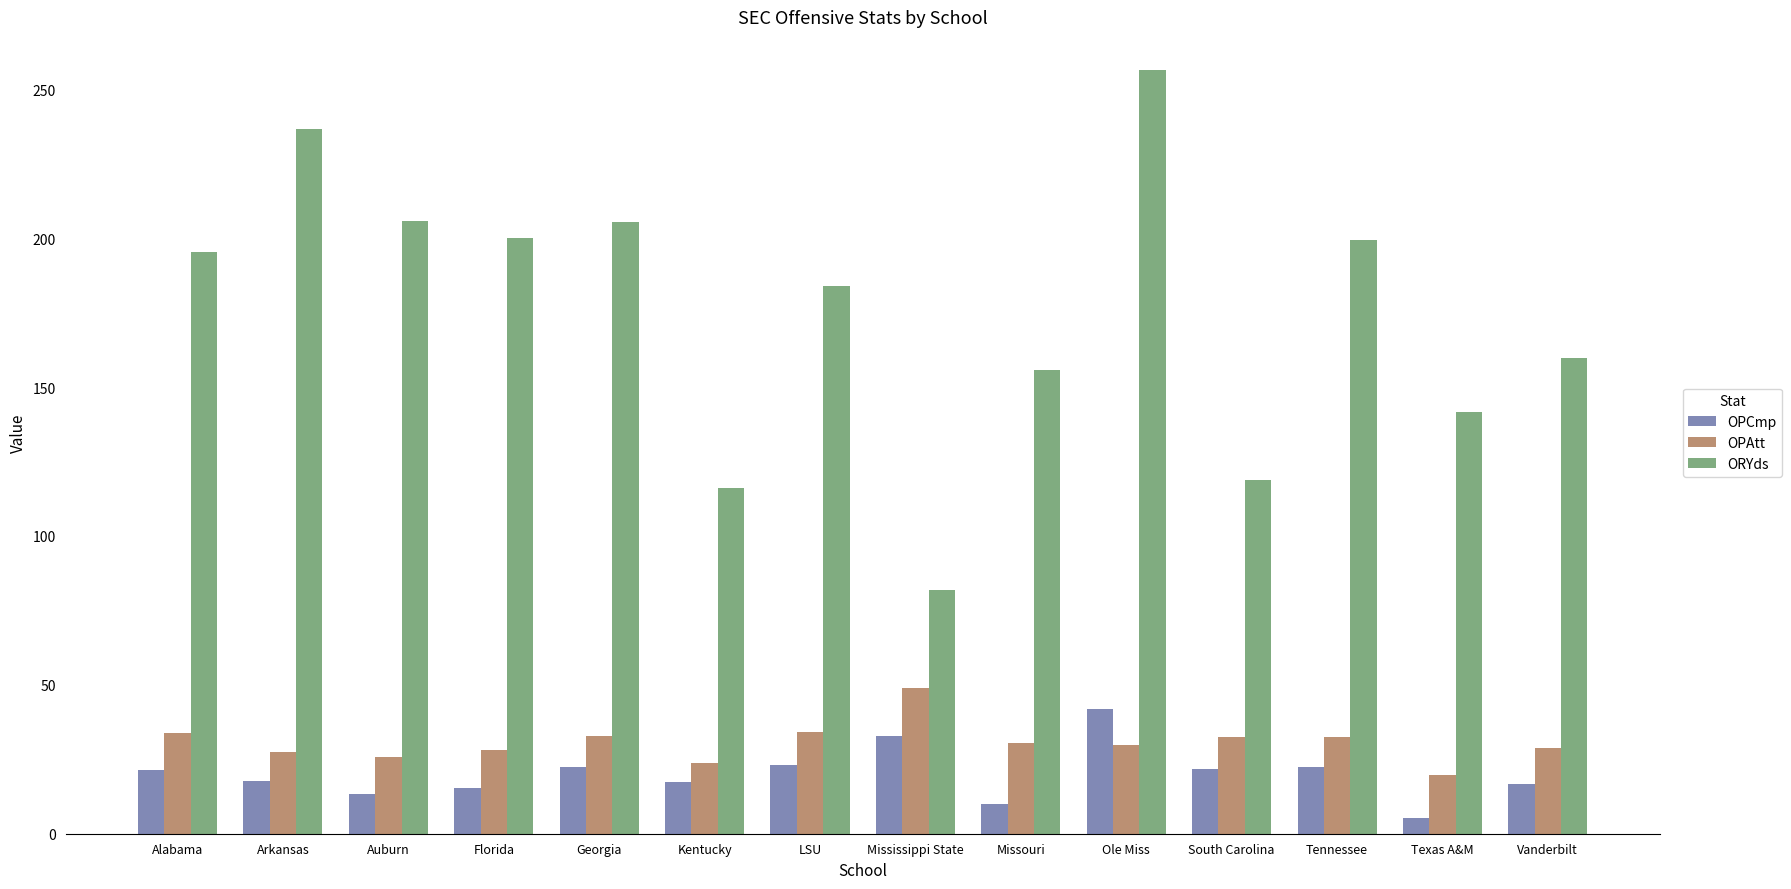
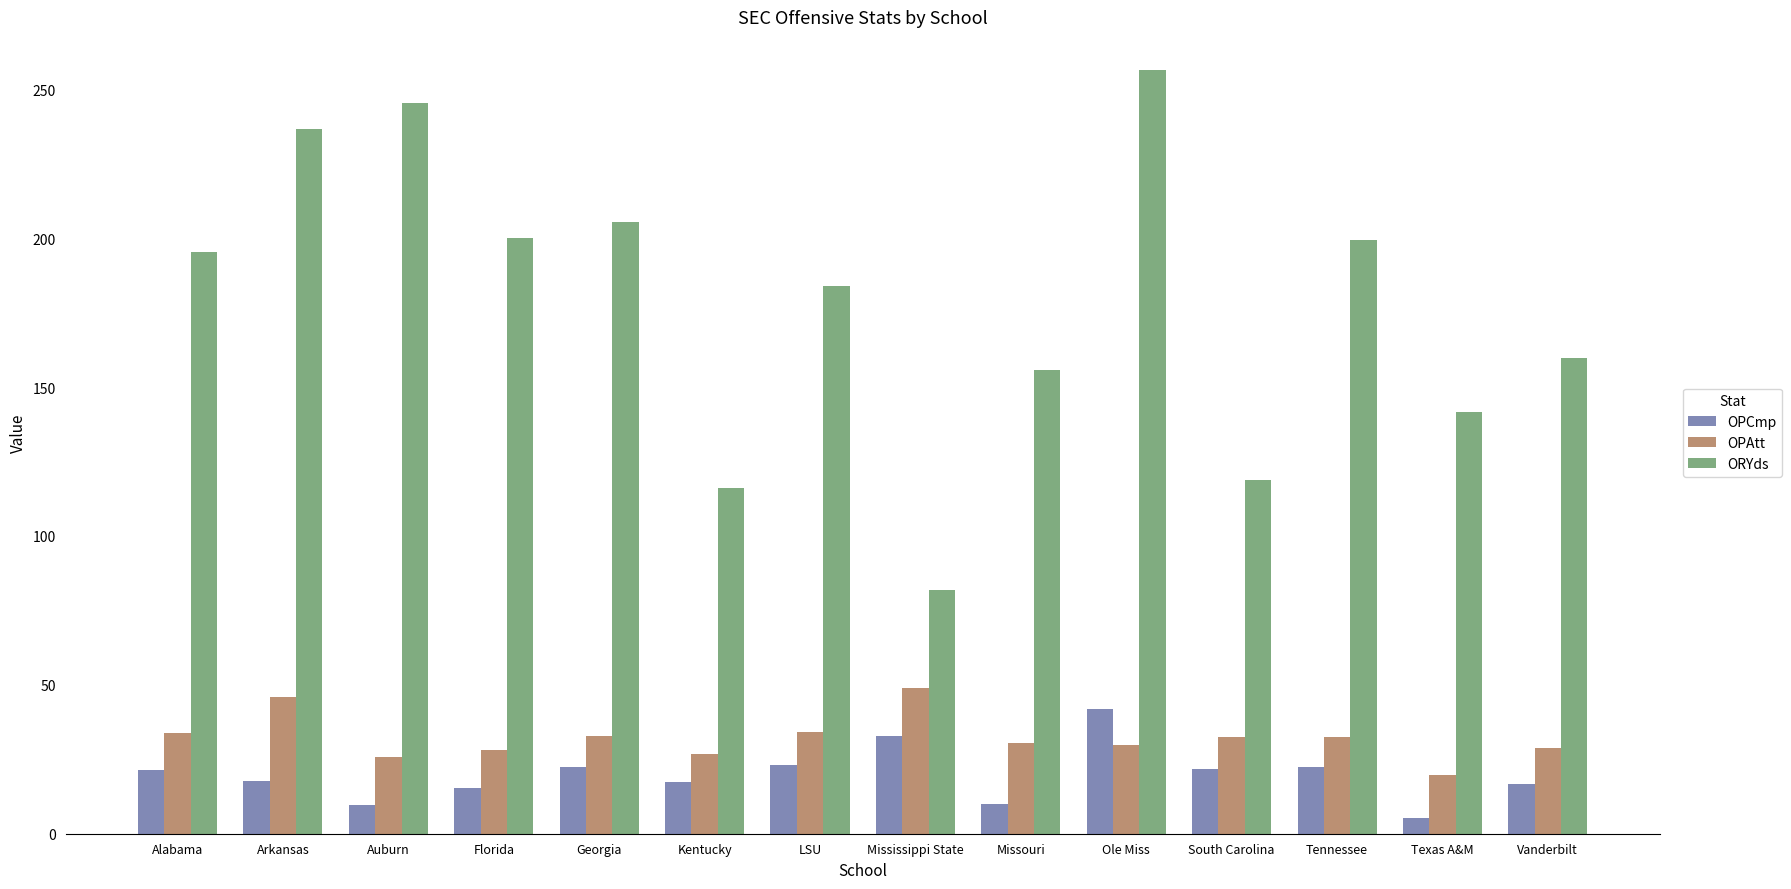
  {
    "OPCmp": {
      "Alabama": 22,
      "Arkansas": 18,
-     "Auburn": 13,
+     "Auburn": 10,
      "Florida": 15,
      "Georgia": 22,
      "Kentucky": 17,
      "LSU": 23,
      "Mississippi State": 33,
      "Missouri": 10,
      "Ole Miss": 42,
      "South Carolina": 22,
      "Tennessee": 22,
      "Texas A&M": 5,
      "Vanderbilt": 17
    },
    "OPAtt": {
      "Alabama": 34,
-     "Arkansas": 28,
+     "Arkansas": 46,
      "Auburn": 26,
      "Florida": 28,
      "Georgia": 33,
-     "Kentucky": 24,
+     "Kentucky": 27,
      "LSU": 34,
      "Mississippi State": 49,
      "Missouri": 31,
      "Ole Miss": 30,
      "South Carolina": 32,
      "Tennessee": 33,
      "Texas A&M": 20,
      "Vanderbilt": 29
    },
    "ORYds": {
      "Alabama": 196,
      "Arkansas": 237,
-     "Auburn": 206,
+     "Auburn": 245,
      "Florida": 200,
      "Georgia": 205,
      "Kentucky": 116,
      "LSU": 184,
      "Mississippi State": 82,
      "Missouri": 156,
      "Ole Miss": 257,
      "South Carolina": 119,
      "Tennessee": 200,
      "Texas A&M": 142,
      "Vanderbilt": 160
    }
  }
